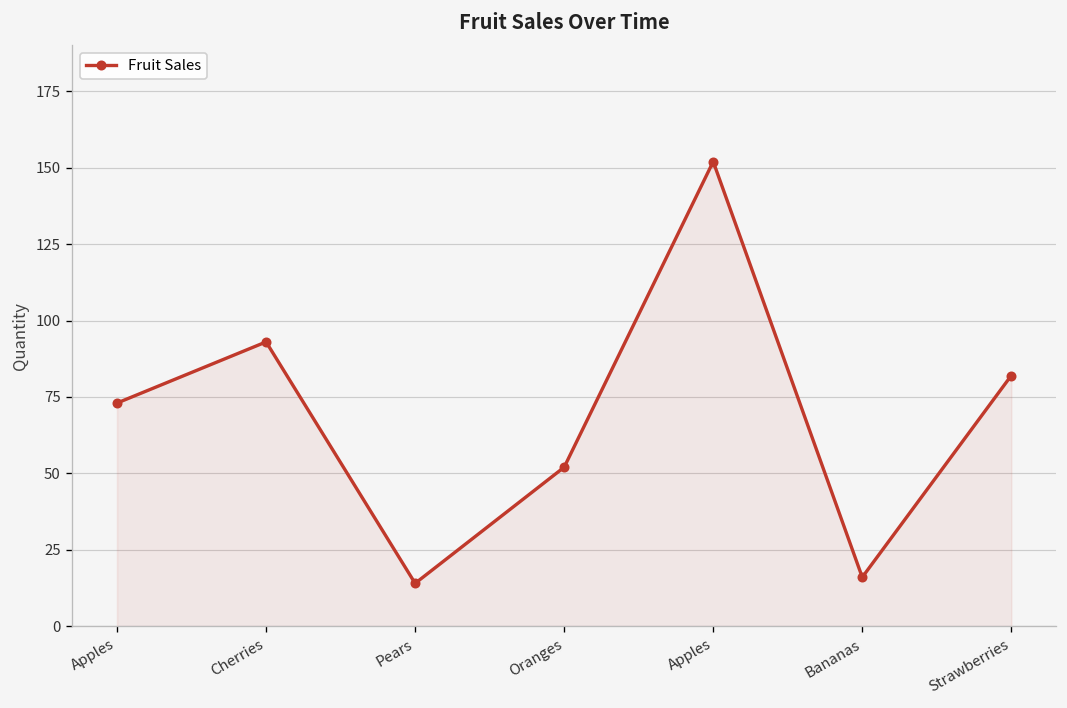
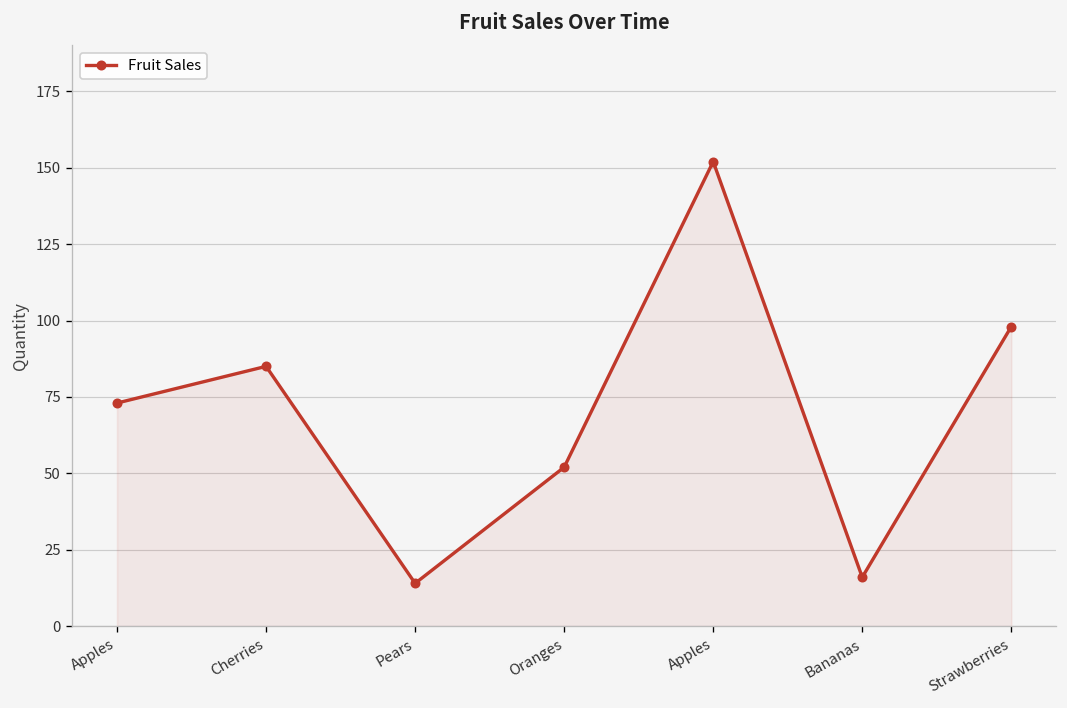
  {
-   "Cherries": 93,
+   "Cherries": 85,
    "Pears": 14,
    "Oranges": 52,
    "Bananas": 16,
-   "Strawberries": 82
+   "Strawberries": 98
  }
